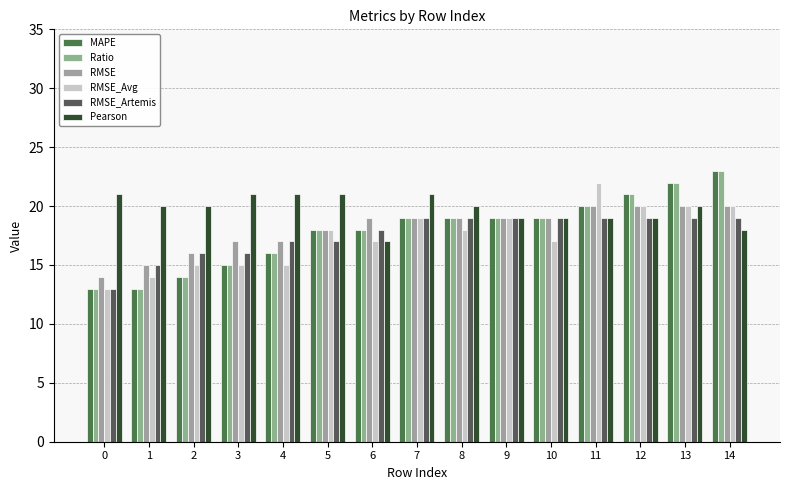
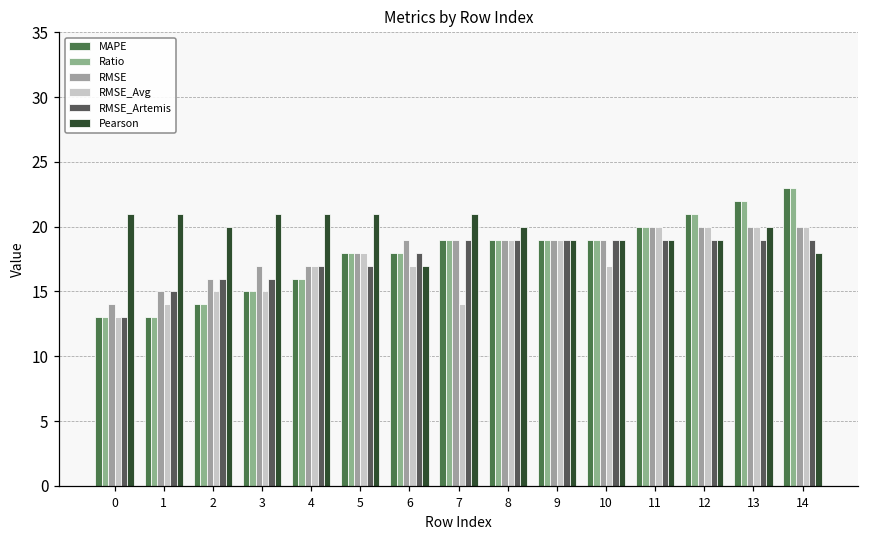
  {
    "RMSE_Avg": {
      "0": 13,
      "1": 14,
      "2": 15,
      "3": 15,
-     "4": 15,
+     "4": 17,
      "5": 18,
      "6": 17,
-     "7": 19,
-     "8": 18,
+     "7": 14,
+     "8": 19,
      "9": 19,
      "10": 17,
-     "11": 22,
+     "11": 20,
      "12": 20,
      "13": 20,
      "14": 20
    },
    "Pearson": {
      "0": 21,
-     "1": 20,
+     "1": 21,
      "2": 20,
      "3": 21,
      "4": 21,
      "5": 21,
      "6": 17,
      "7": 21,
      "8": 20,
      "9": 19,
      "10": 19,
      "11": 19,
      "12": 19,
      "13": 20,
      "14": 18
    }
  }
